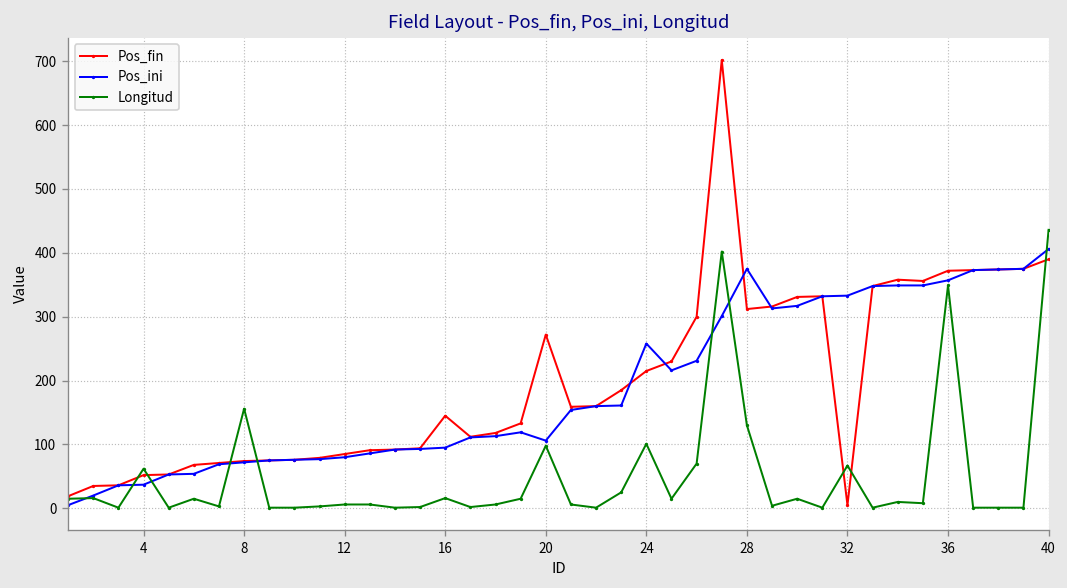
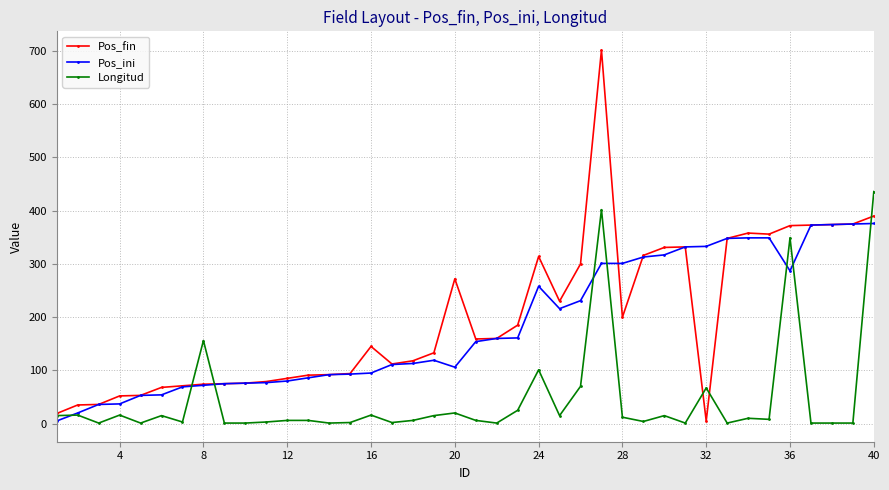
  {
    "Pos_fin": {
      "4": 50,
      "12": 90,
      "16": 150,
      "20": 270,
-     "24": 220,
-     "28": 310,
+     "24": 310,
+     "28": 200,
      "32": 10,
      "36": 370,
      "40": 390
    },
    "Pos_ini": {
      "4": 40,
      "12": 80,
      "16": 100,
      "20": 110,
      "24": 260,
-     "28": 380,
+     "28": 300,
      "32": 330,
-     "36": 360,
-     "40": 410
+     "36": 290,
+     "40": 380
    },
    "Longitud": {
-     "4": 60,
+     "4": 20,
      "8": 160,
      "12": 10,
      "16": 20,
-     "20": 100,
+     "20": 20,
      "24": 100,
-     "28": 130,
+     "28": 10,
      "32": 70,
      "36": 350,
      "40": 440
    }
  }
